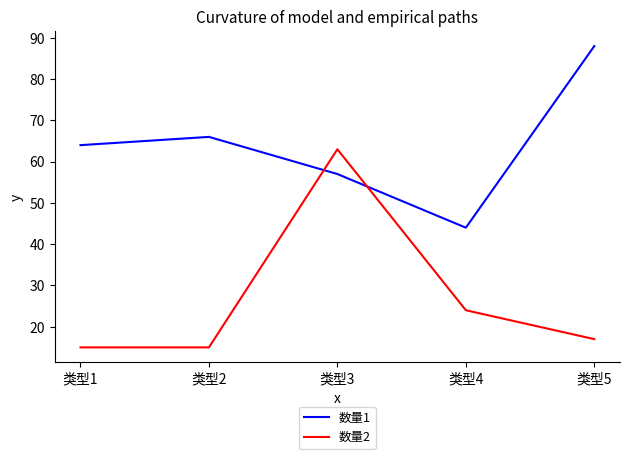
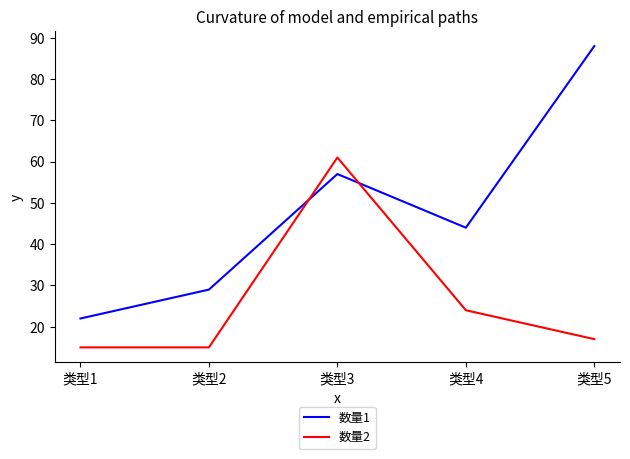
  {
    "数量1": {
-     "类型1": 64,
-     "类型2": 66,
+     "类型1": 22,
+     "类型2": 29,
      "类型3": 57,
      "类型4": 44,
      "类型5": 88
    },
    "数量2": {
      "类型1": 15,
      "类型2": 15,
-     "类型3": 63,
+     "类型3": 61,
      "类型4": 24,
      "类型5": 17
    }
  }
